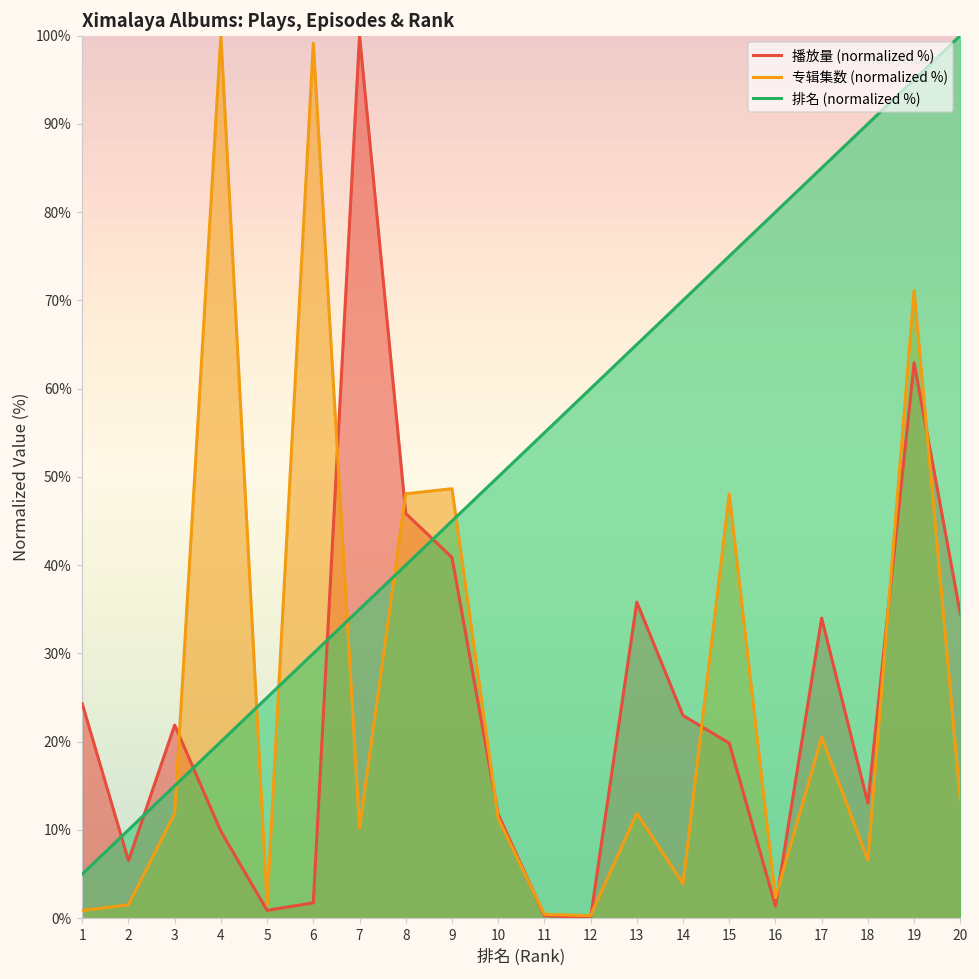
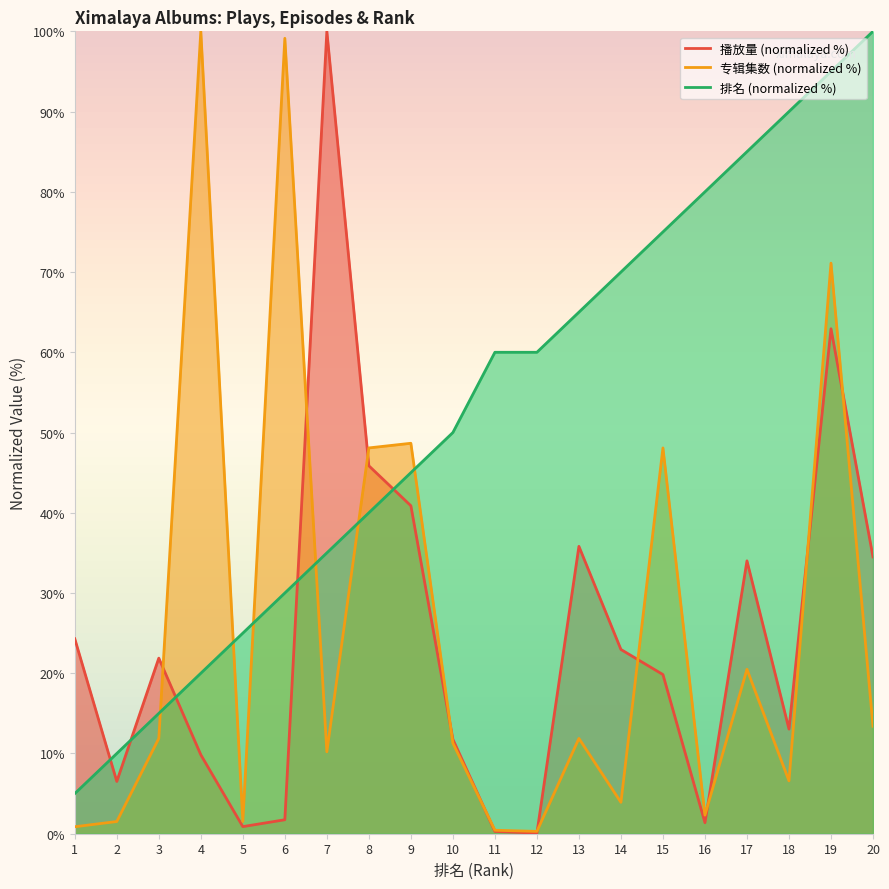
  {
    "播放量 (normalized %)": {
      "1": "24%",
      "2": "7%",
      "3": "22%",
      "4": "10%",
      "5": "1%",
      "6": "2%",
      "7": "100%",
      "8": "46%",
      "9": "41%",
      "10": "12%",
      "13": "36%",
      "14": "23%",
      "15": "20%",
      "16": "1%",
      "17": "34%",
      "18": "13%",
      "19": "63%",
      "20": "34%"
    },
    "专辑集数 (normalized %)": {
      "1": "1%",
      "2": "2%",
      "3": "12%",
      "4": "100%",
      "5": "2%",
      "6": "99%",
      "7": "10%",
      "8": "48%",
      "9": "49%",
      "10": "11%",
      "13": "12%",
      "14": "4%",
      "15": "48%",
      "16": "2%",
      "17": "20%",
      "18": "7%",
      "19": "71%",
      "20": "13%"
    },
    "排名 (normalized %)": {
      "1": "5%",
      "2": "10%",
      "3": "15%",
      "4": "20%",
      "5": "25%",
      "6": "30%",
      "7": "35%",
      "8": "40%",
      "9": "45%",
      "10": "50%",
-     "11": "55%",
+     "11": "60%",
      "12": "60%",
      "13": "65%",
      "14": "70%",
      "15": "75%",
      "16": "80%",
      "17": "85%",
      "18": "90%",
      "20": "100%"
    }
  }
